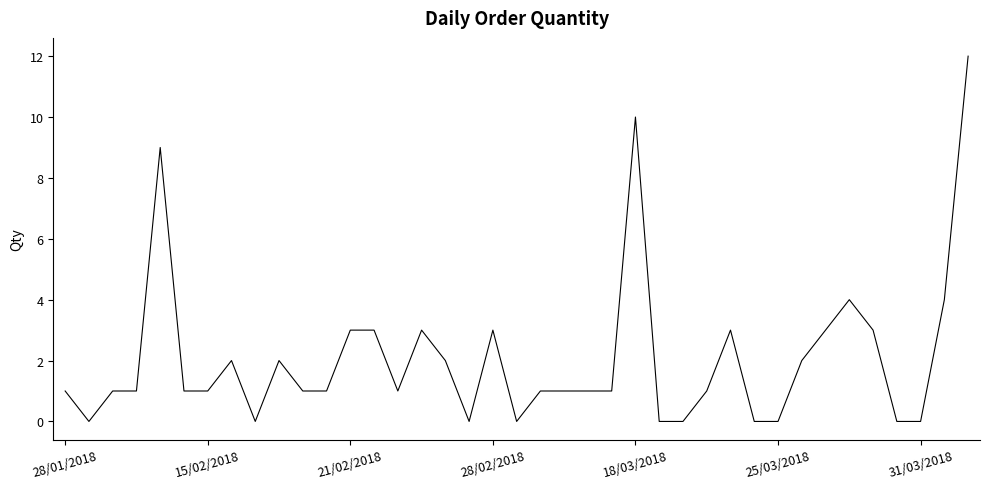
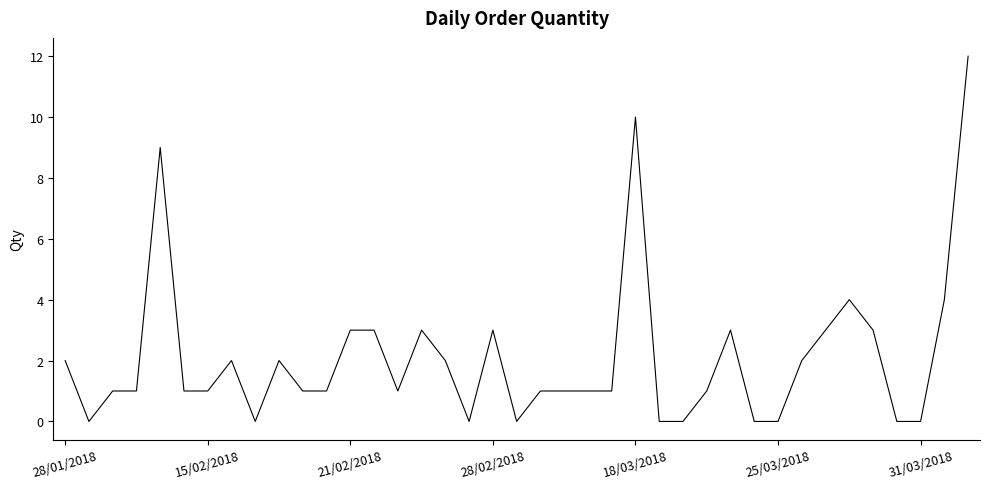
  {
-   "28/01/2018": 1,
+   "28/01/2018": 2,
    "15/02/2018": 1,
    "21/02/2018": 3,
    "28/02/2018": 3,
    "18/03/2018": 10,
    "25/03/2018": 0,
    "31/03/2018": 0
  }
